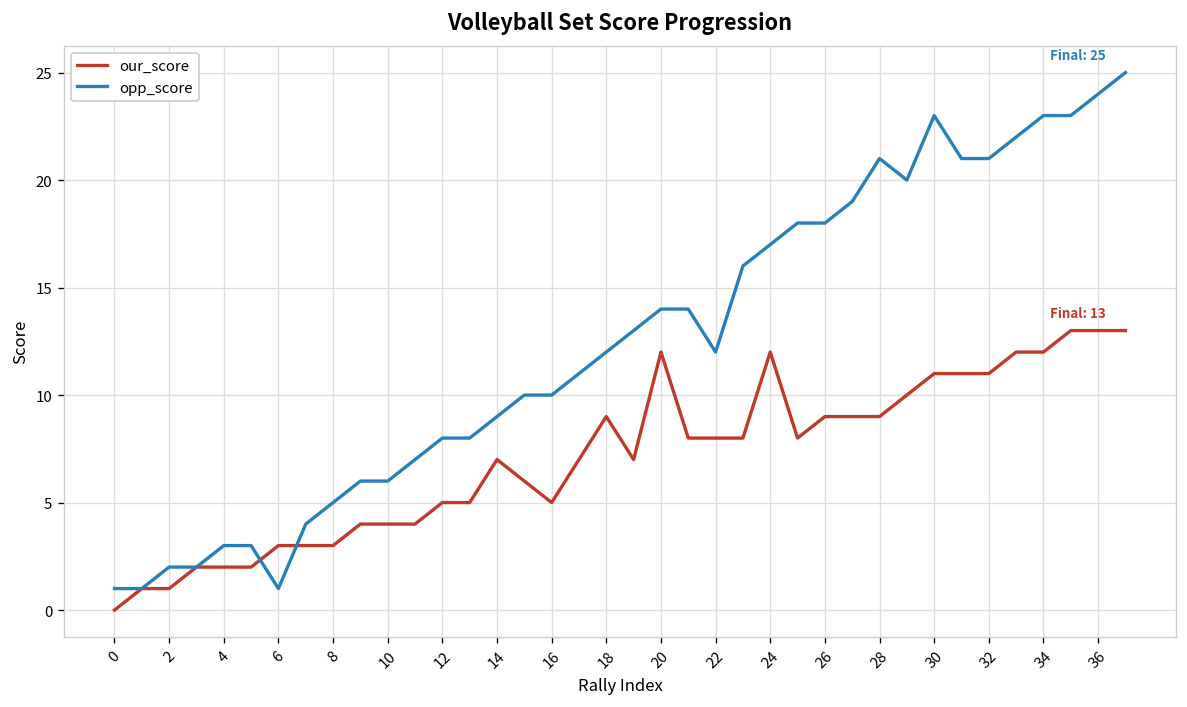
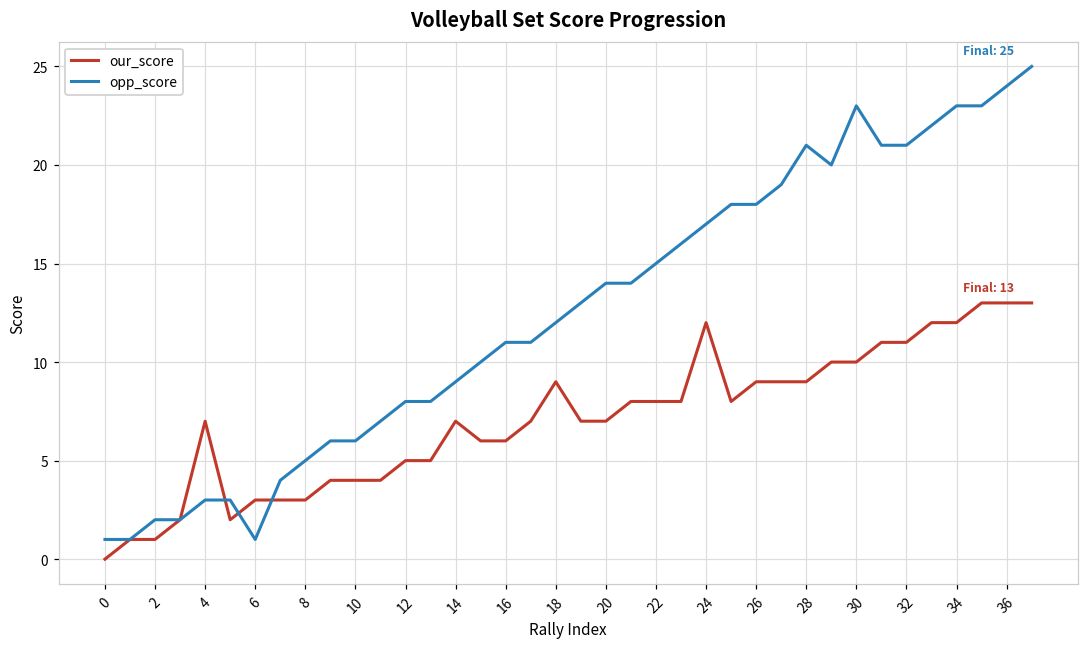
  {
    "our_score": {
      "0": 0,
      "2": 1,
-     "4": 2,
+     "4": 7,
      "6": 3,
      "8": 3,
      "10": 4,
      "12": 5,
      "14": 7,
-     "16": 5,
+     "16": 6,
      "18": 9,
-     "20": 12,
+     "20": 7,
      "22": 8,
      "24": 12,
      "26": 9,
      "28": 9,
-     "30": 11,
+     "30": 10,
      "32": 11,
      "34": 12
    },
    "opp_score": {
      "0": 1,
      "2": 2,
      "4": 3,
      "6": 1,
      "8": 5,
      "10": 6,
      "12": 8,
      "14": 9,
-     "16": 10,
+     "16": 11,
      "18": 12,
      "20": 14,
-     "22": 12,
+     "22": 15,
      "24": 17,
      "26": 18,
      "28": 21,
      "30": 23,
      "32": 21,
      "34": 23,
      "36": 24
    }
  }
